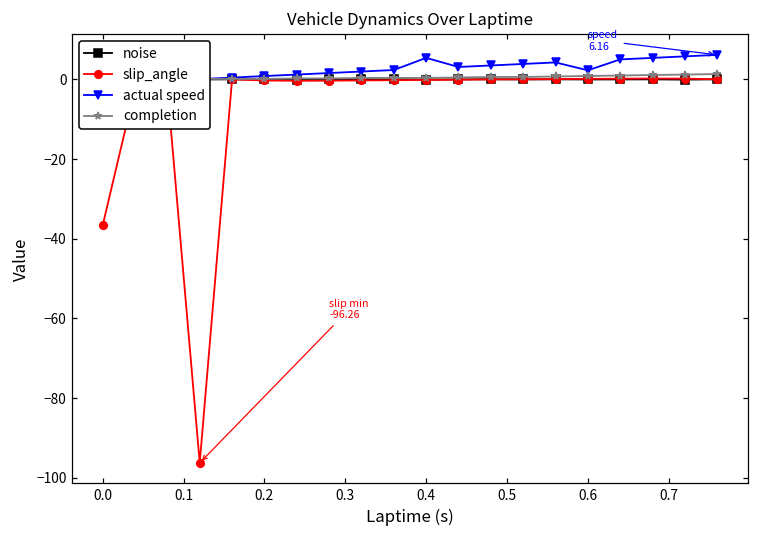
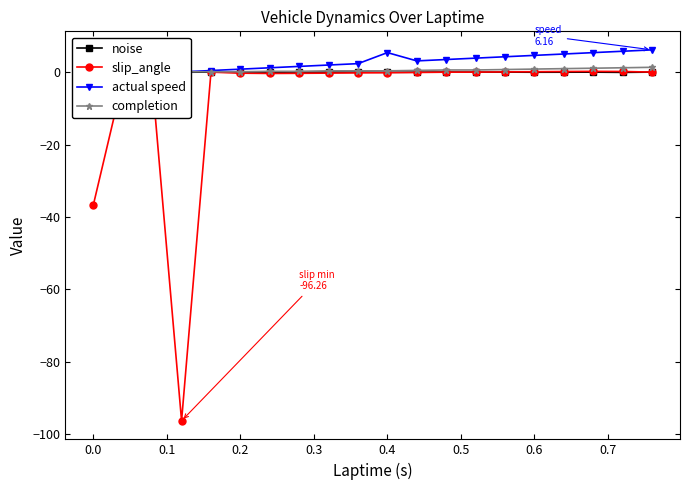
  {
    "slip_angle": {
      "0.0": -37
    },
    "actual speed": {
      "0.2": 1,
      "0.4": 5,
-     "0.6": 2
+     "0.6": 5
    },
    "completion": {
      "0.6": 1
    }
  }
